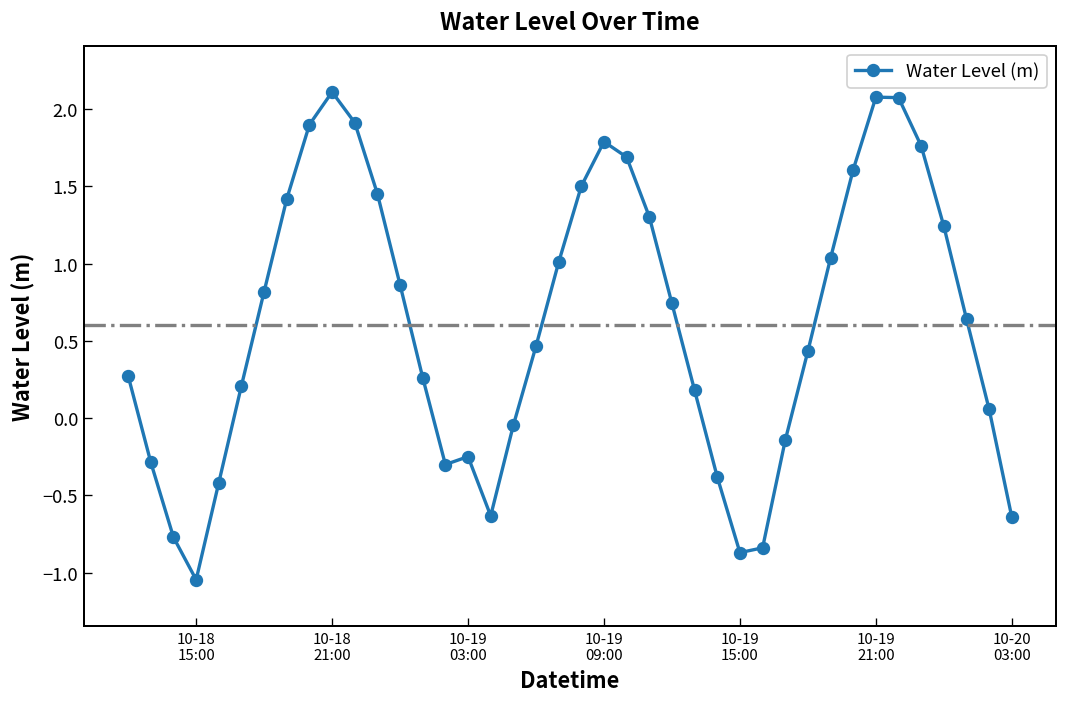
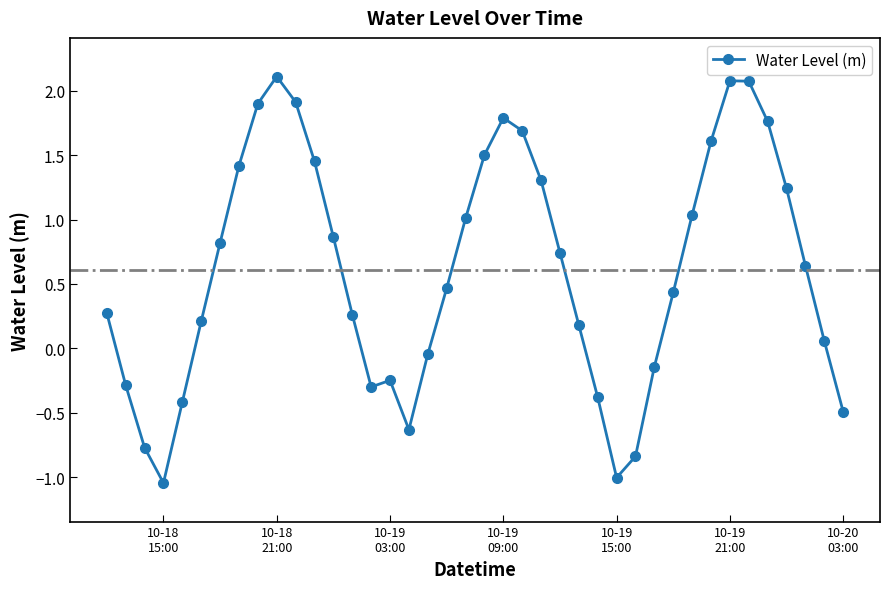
  {
    "10-18 15:00": -1.05,
    "10-18 21:00": 2.11,
    "10-19 03:00": -0.25,
    "10-19 09:00": 1.79,
-   "10-19 15:00": -0.87,
+   "10-19 15:00": -1.01,
    "10-19 21:00": 2.08,
-   "10-20 03:00": -0.64
+   "10-20 03:00": -0.49
  }
